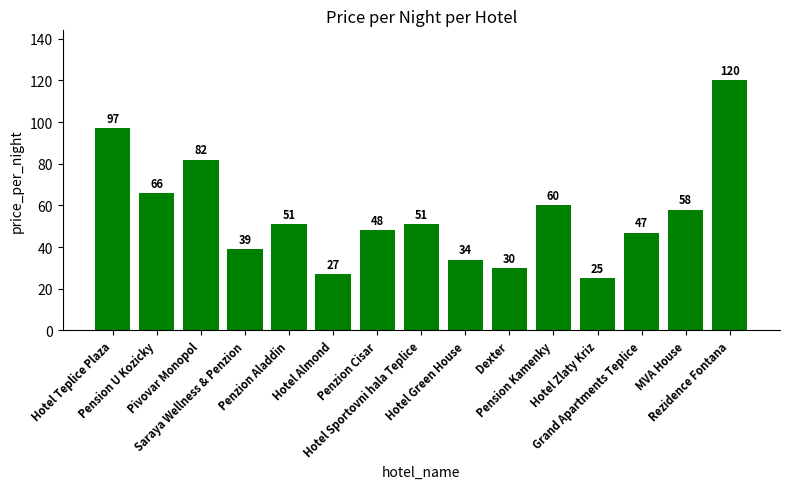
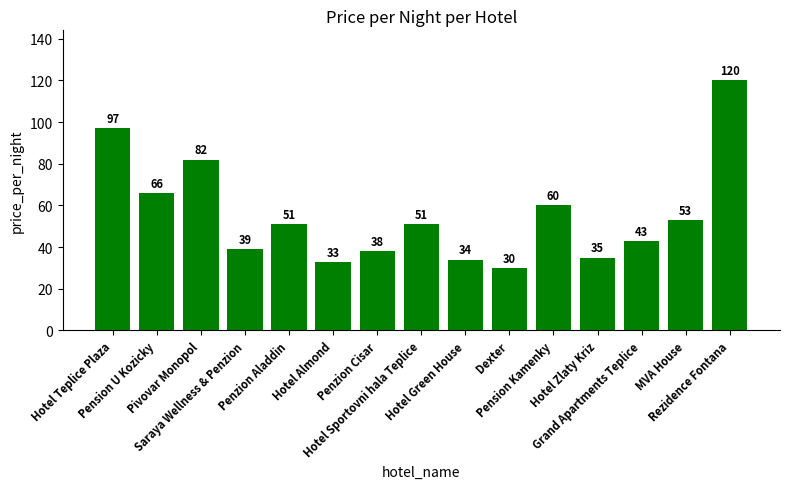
  {
    "Hotel Teplice Plaza": 97,
    "Pension U Kozicky": 66,
    "Pivovar Monopol": 82,
    "Saraya Wellness & Penzion": 39,
    "Penzion Aladdin": 51,
-   "Hotel Almond": 27,
-   "Penzion Cisar": 48,
+   "Hotel Almond": 33,
+   "Penzion Cisar": 38,
    "Hotel Sportovni hala Teplice": 51,
    "Hotel Green House": 34,
    "Dexter": 30,
    "Pension Kamenky": 60,
-   "Hotel Zlaty Kriz": 25,
-   "Grand Apartments Teplice": 47,
-   "MVA House": 58,
+   "Hotel Zlaty Kriz": 35,
+   "Grand Apartments Teplice": 43,
+   "MVA House": 53,
    "Rezidence Fontana": 120
  }
